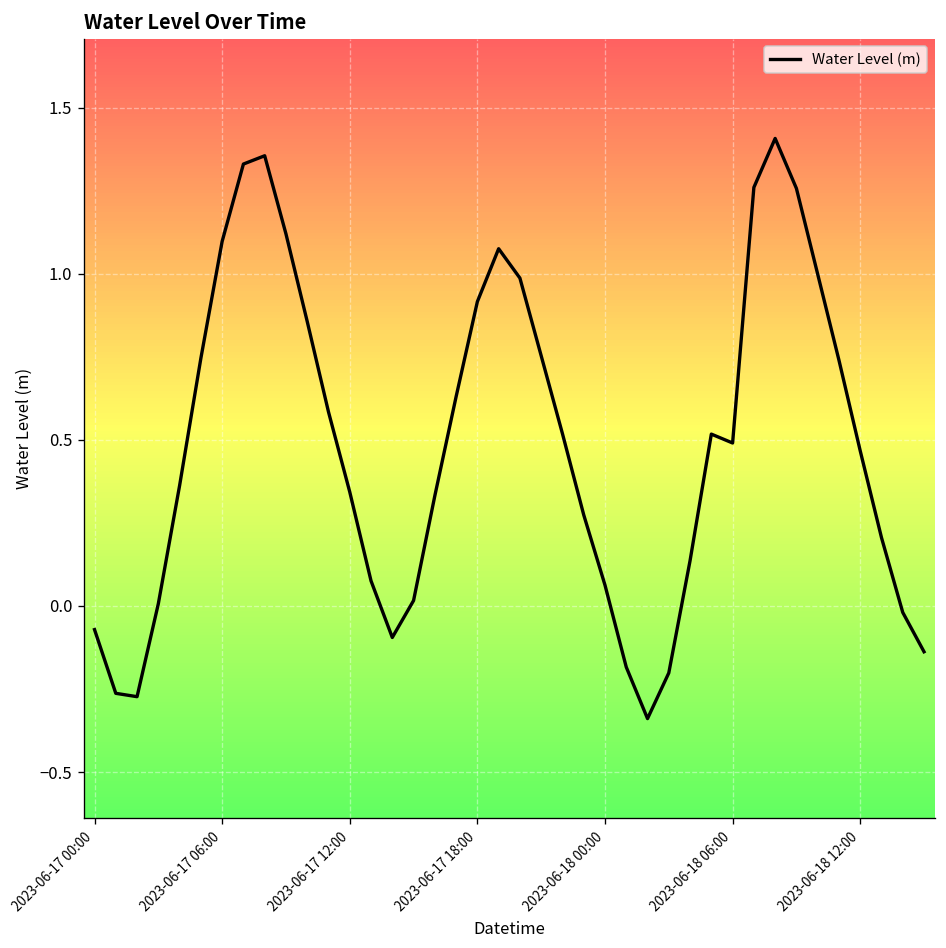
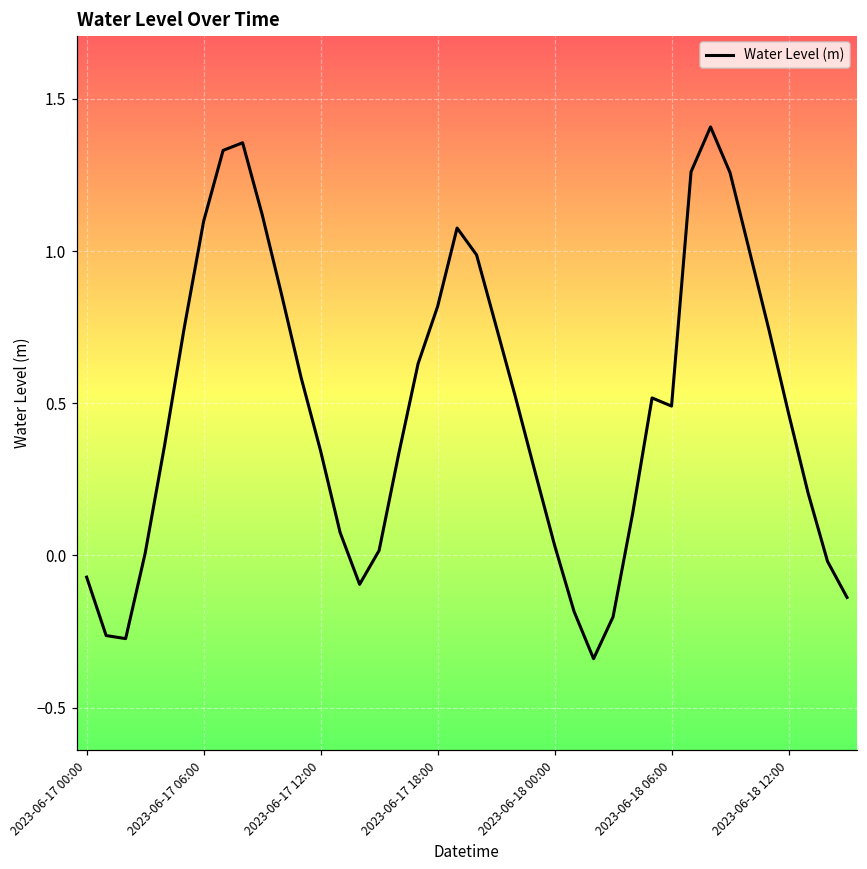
  {
    "2023-06-17 00:00": -0.07,
    "2023-06-17 06:00": 1.10,
    "2023-06-17 12:00": 0.34,
-   "2023-06-17 18:00": 0.92,
-   "2023-06-18 00:00": 0.06,
+   "2023-06-17 18:00": 0.82,
+   "2023-06-18 00:00": 0.03,
    "2023-06-18 06:00": 0.49,
    "2023-06-18 12:00": 0.47
  }
